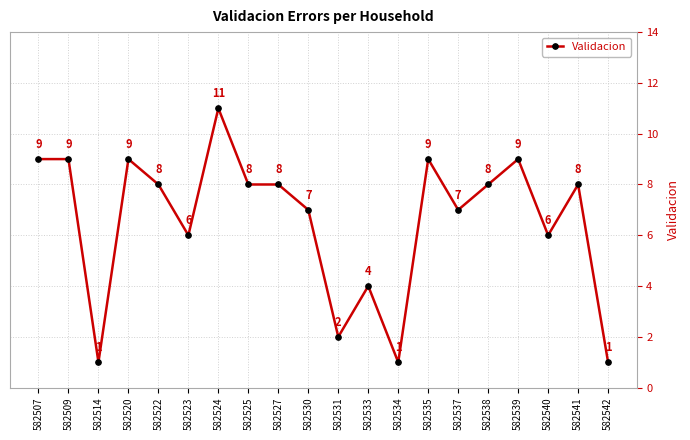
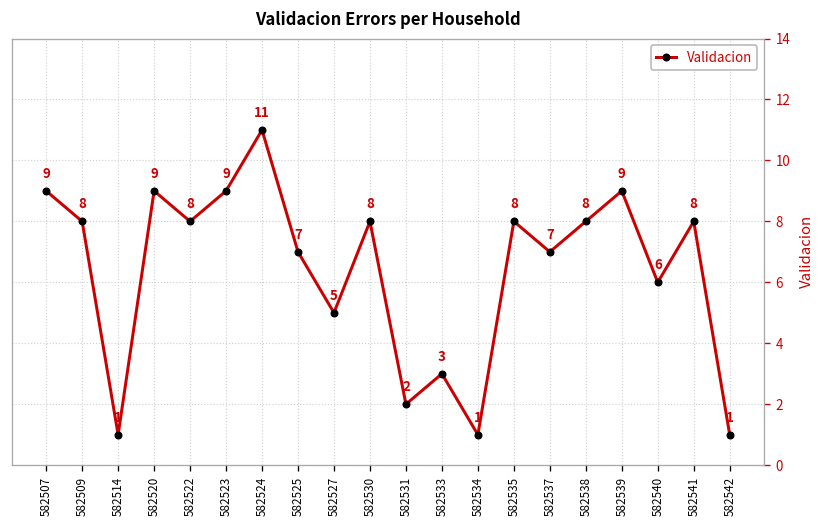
  {
    "582507": 9,
-   "582509": 9,
+   "582509": 8,
    "582520": 9,
    "582522": 8,
-   "582523": 6,
+   "582523": 9,
    "582524": 11,
-   "582525": 8,
-   "582527": 8,
-   "582530": 7,
+   "582525": 7,
+   "582527": 5,
+   "582530": 8,
    "582531": 2,
-   "582533": 4,
+   "582533": 3,
    "582534": 1,
-   "582535": 9,
+   "582535": 8,
    "582537": 7,
    "582538": 8,
    "582539": 9,
    "582540": 6,
    "582541": 8,
    "582542": 1
  }
